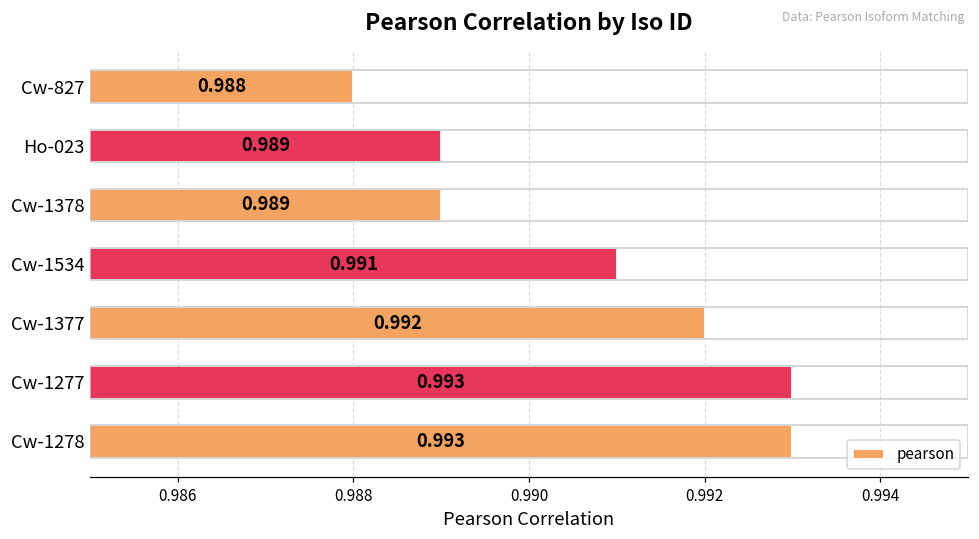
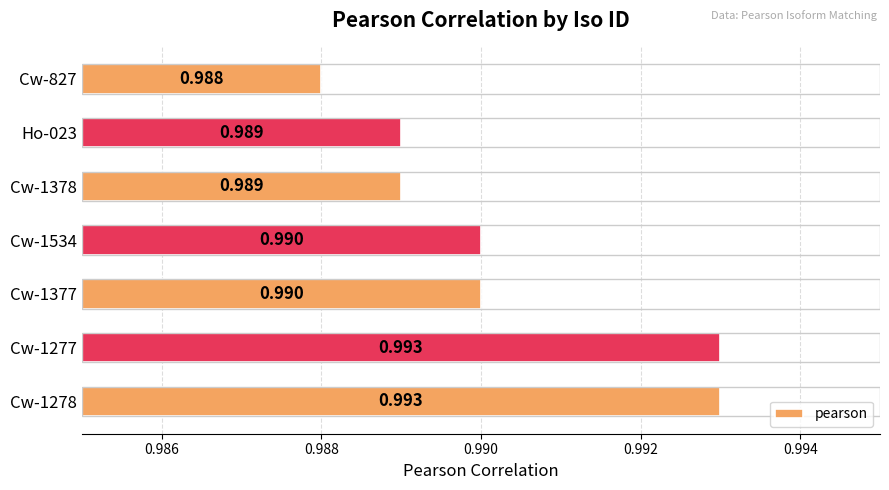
  {
    "Cw-827": 0.988,
    "Ho-023": 0.989,
    "Cw-1378": 0.989,
-   "Cw-1534": 0.991,
-   "Cw-1377": 0.992,
+   "Cw-1534": 0.990,
+   "Cw-1377": 0.990,
    "Cw-1277": 0.993,
    "Cw-1278": 0.993
  }
